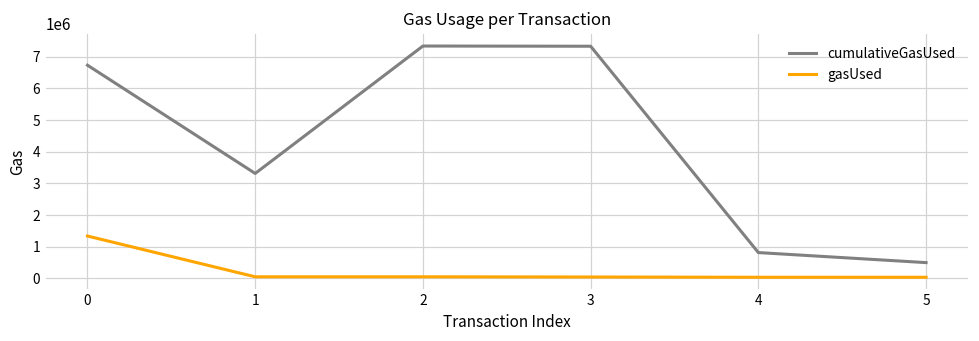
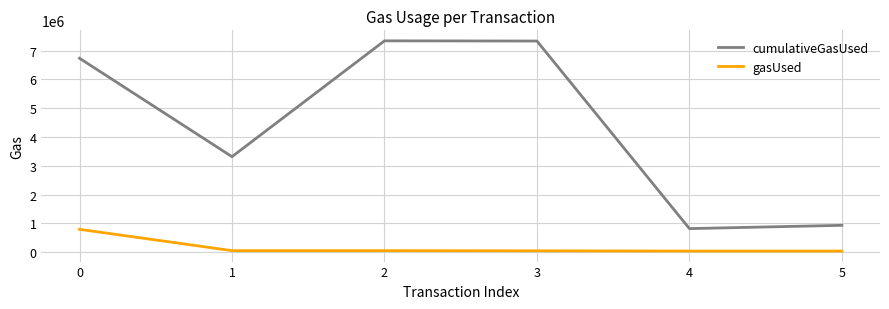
  {
    "cumulativeGasUsed": {
      "0": 6700000,
      "1": 3300000,
      "2": 7300000,
      "3": 7300000,
      "4": 800000,
-     "5": 500000
+     "5": 900000
    },
    "gasUsed": {
-     "0": 1300000,
+     "0": 800000,
      "1": 100000,
      "2": 100000,
      "3": 0,
      "4": 0,
      "5": 0
    }
  }
